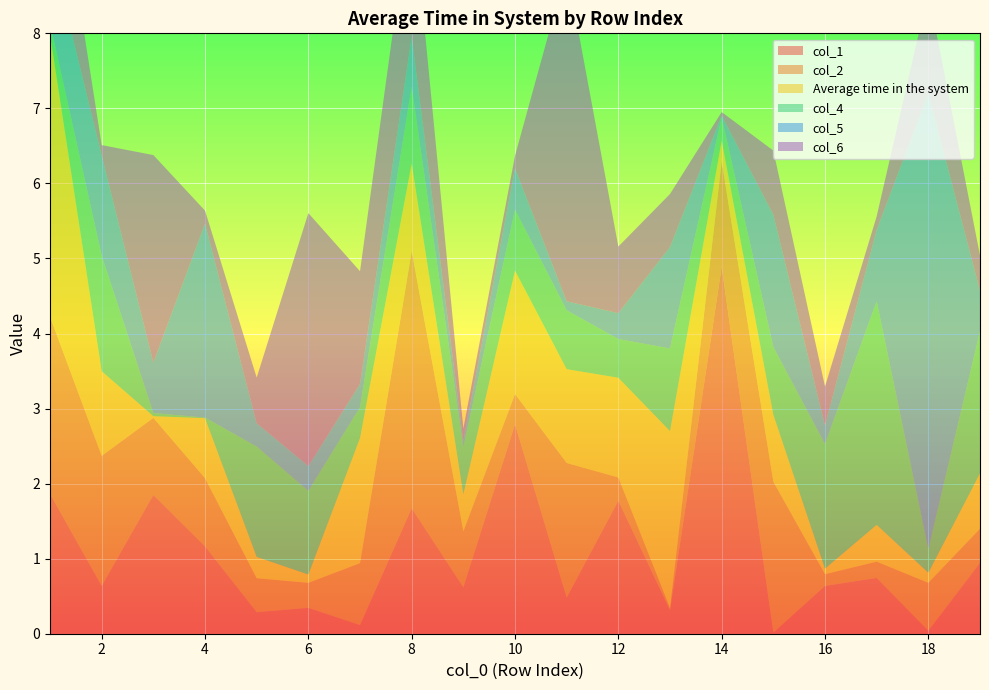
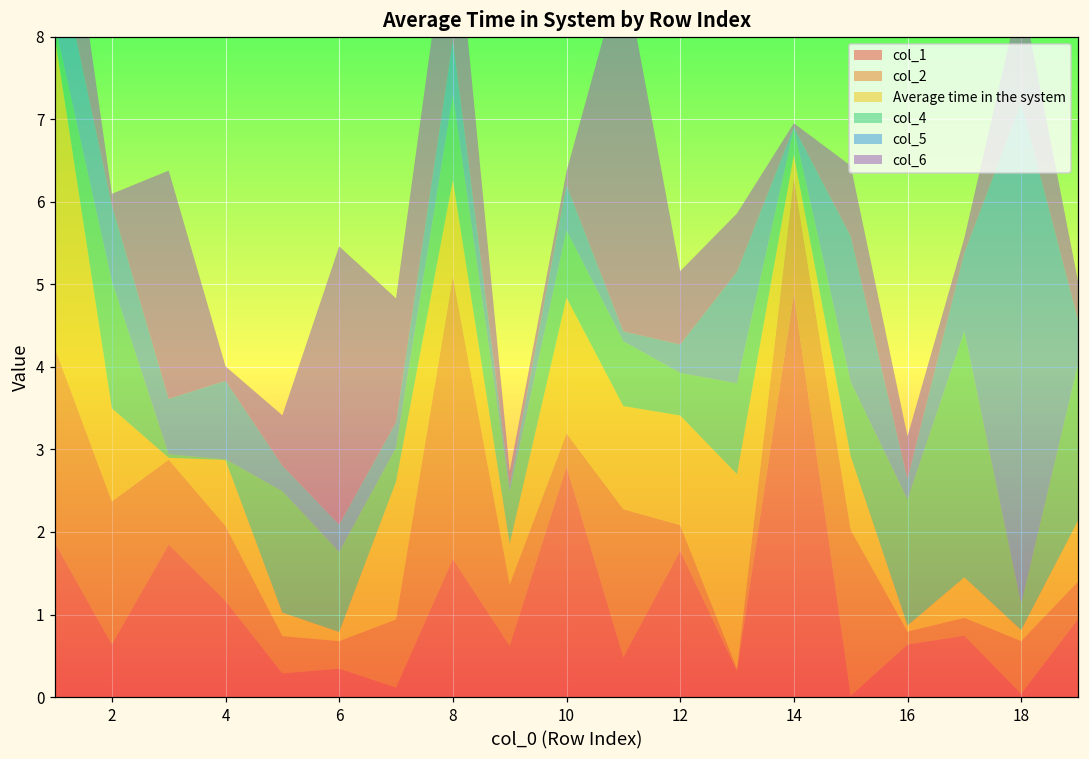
  {
    "col_4": {
      "2": 1.5,
-     "6": 1.1,
+     "6": 1.0,
      "8": 1.0,
      "10": 0.8,
      "12": 0.5,
-     "16": 1.7,
+     "16": 1.5,
      "18": 0.3
    },
    "col_5": {
-     "2": 1.3,
-     "4": 2.6,
+     "2": 0.9,
+     "4": 1.0,
      "6": 0.3,
      "8": 0.7,
      "10": 0.5,
      "12": 0.3,
      "16": 0.2
    },
    "col_6": {
      "2": 0.1,
      "4": 0.2,
      "6": 3.4,
      "10": 0.2,
      "12": 0.9,
      "14": 0.0,
      "16": 0.5
    }
  }
